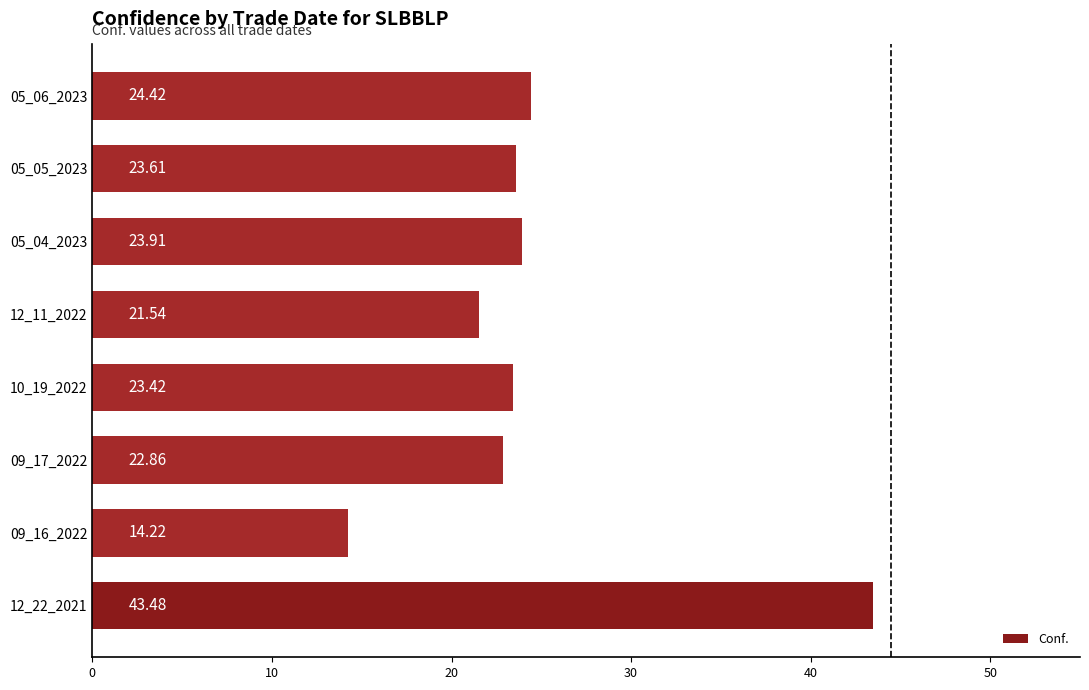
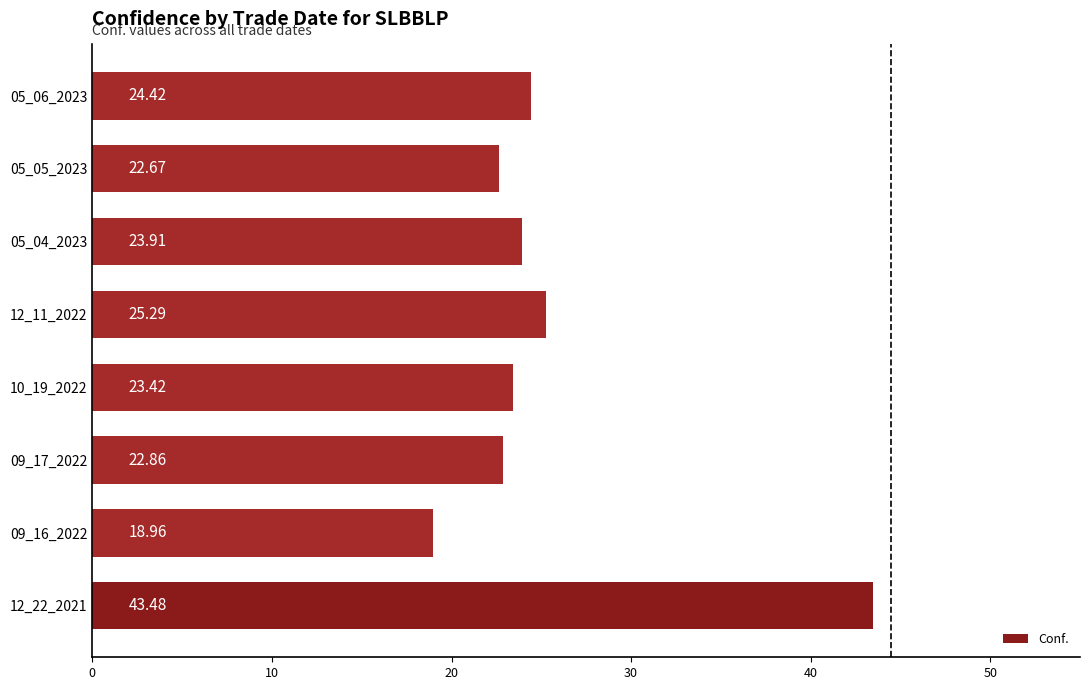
  {
    "05_06_2023": 24.42,
-   "05_05_2023": 23.61,
+   "05_05_2023": 22.67,
    "05_04_2023": 23.91,
-   "12_11_2022": 21.54,
+   "12_11_2022": 25.29,
    "10_19_2022": 23.42,
    "09_17_2022": 22.86,
-   "09_16_2022": 14.22,
+   "09_16_2022": 18.96,
    "12_22_2021": 43.48
  }
